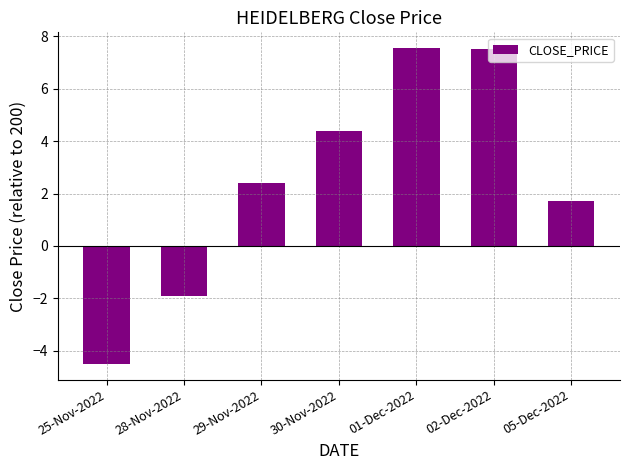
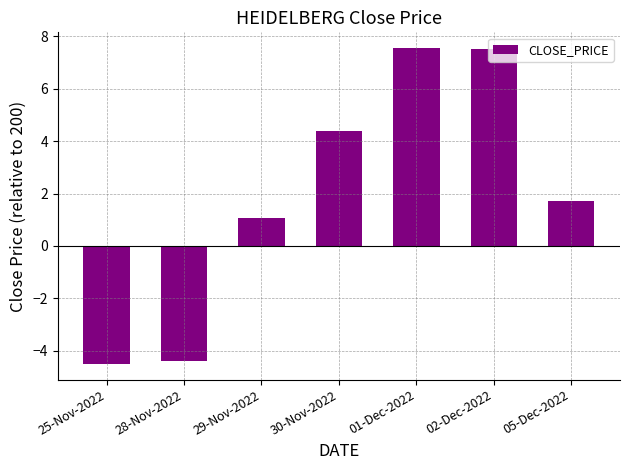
  {
    "25-Nov-2022": -4.5,
-   "28-Nov-2022": -1.9,
-   "29-Nov-2022": 2.4,
+   "28-Nov-2022": -4.4,
+   "29-Nov-2022": 1.1,
    "30-Nov-2022": 4.4,
    "01-Dec-2022": 7.6,
    "05-Dec-2022": 1.7
  }
